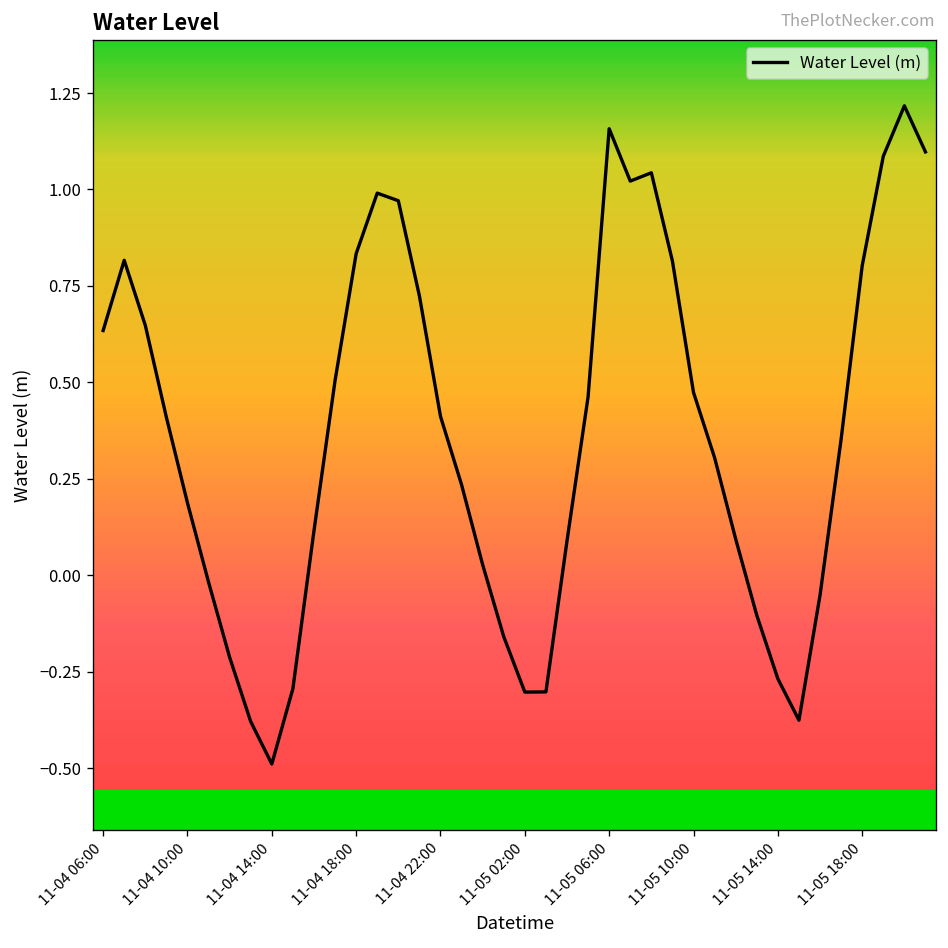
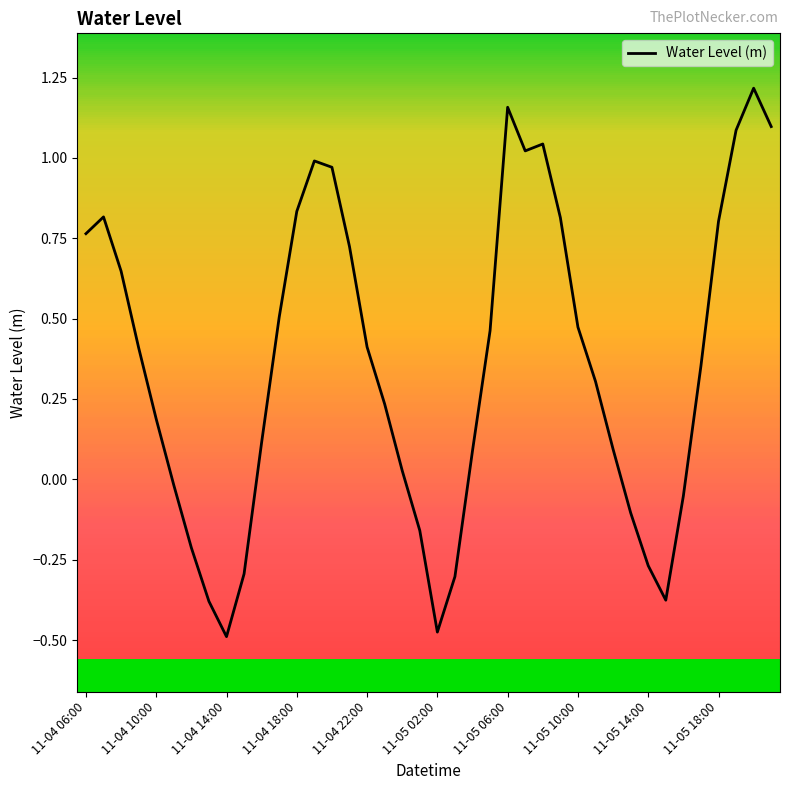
  {
-   "11-04 06:00": 0.63,
+   "11-04 06:00": 0.76,
    "11-04 10:00": 0.19,
    "11-04 14:00": -0.49,
    "11-04 18:00": 0.83,
    "11-04 22:00": 0.41,
-   "11-05 02:00": -0.30,
+   "11-05 02:00": -0.48,
    "11-05 06:00": 1.16,
    "11-05 10:00": 0.47,
    "11-05 14:00": -0.27,
    "11-05 18:00": 0.80
  }
